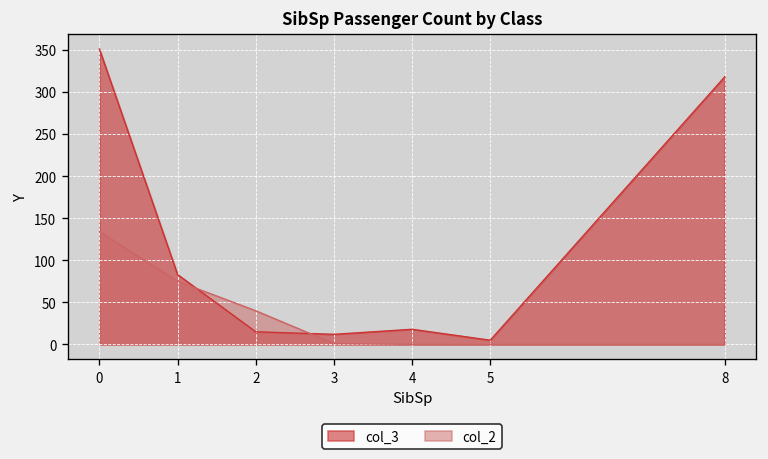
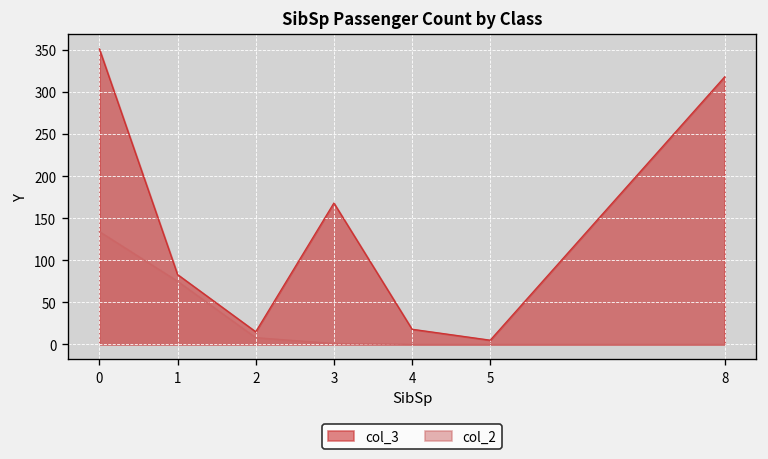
  {
    "col_3": {
      "0": 350,
      "1": 80,
      "2": 20,
-     "3": 10,
+     "3": 170,
      "4": 20,
      "5": 10,
      "8": 320
    },
    "col_2": {
      "0": 130,
      "1": 80,
-     "2": 40,
+     "2": 10,
      "3": 0,
      "4": 0,
      "5": 0,
      "8": 0
    }
  }
